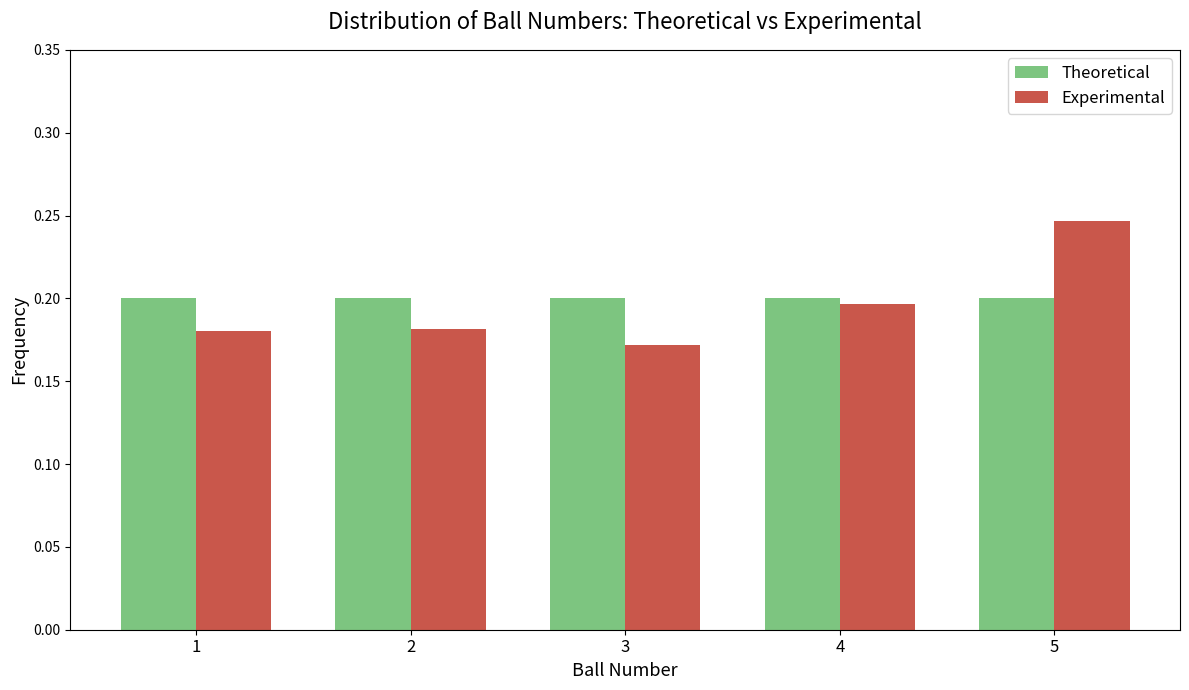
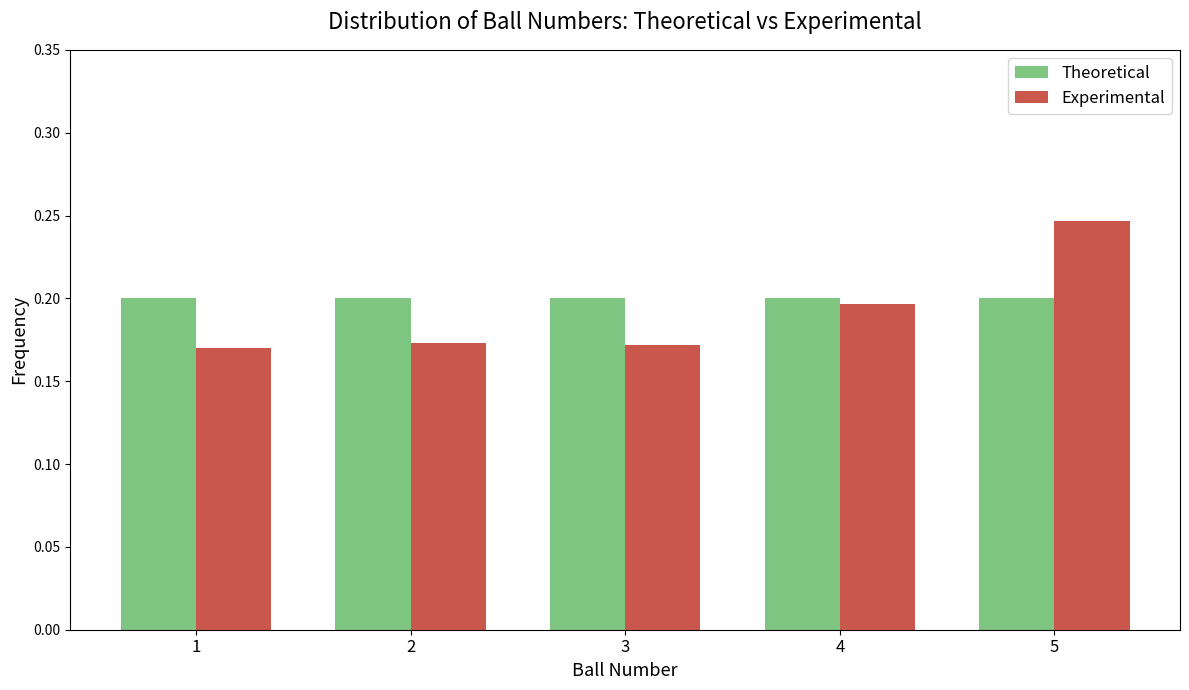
  {
    "Theoretical": {
      "1": 0.200,
      "2": 0.200,
      "3": 0.200,
      "4": 0.200,
      "5": 0.200
    },
    "Experimental": {
-     "1": 0.18,
-     "2": 0.182,
+     "1": 0.17,
+     "2": 0.173,
      "3": 0.172,
      "4": 0.197,
      "5": 0.247
    }
  }
